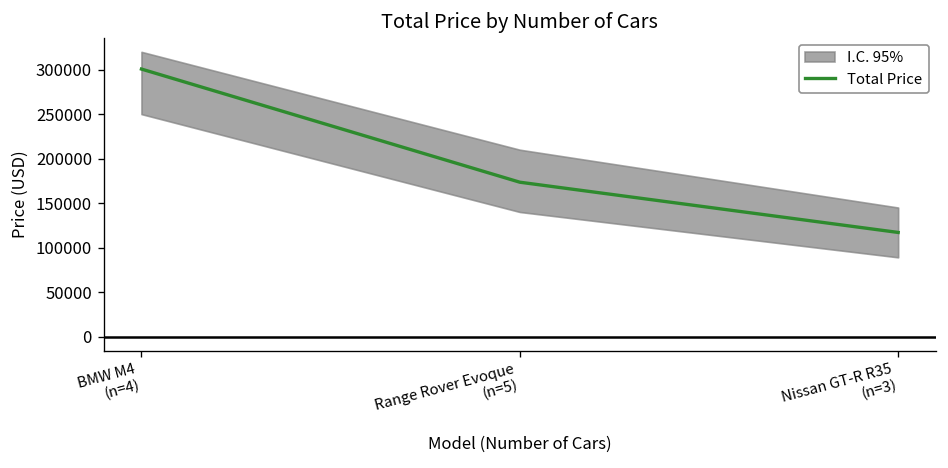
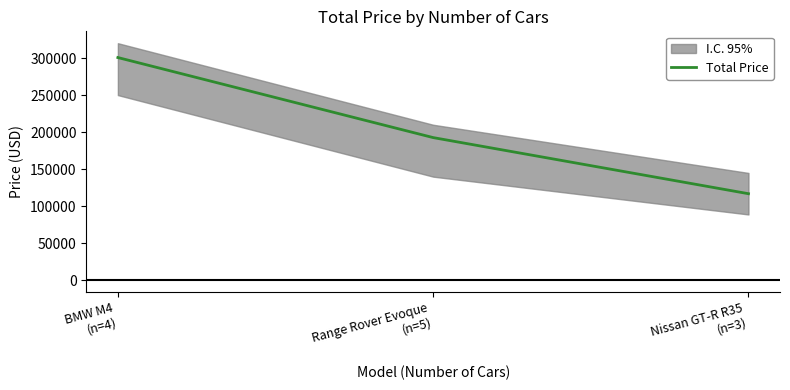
  {
    "Total Price": {
      "BMW M4 (n=4)": 300000,
-     "Range Rover Evoque (n=5)": 170000,
+     "Range Rover Evoque (n=5)": 190000,
      "Nissan GT-R R35 (n=3)": 120000
    }
  }
